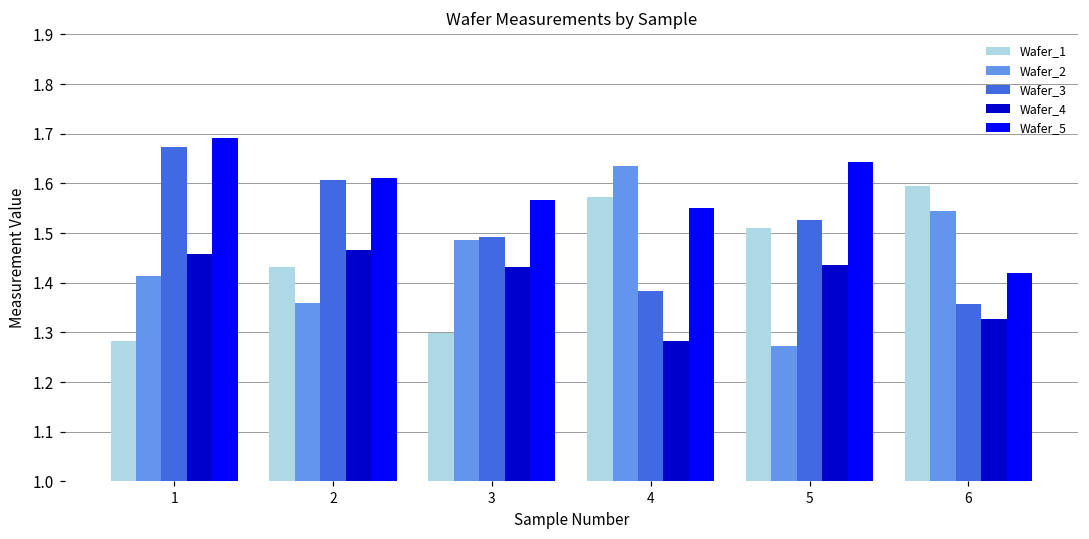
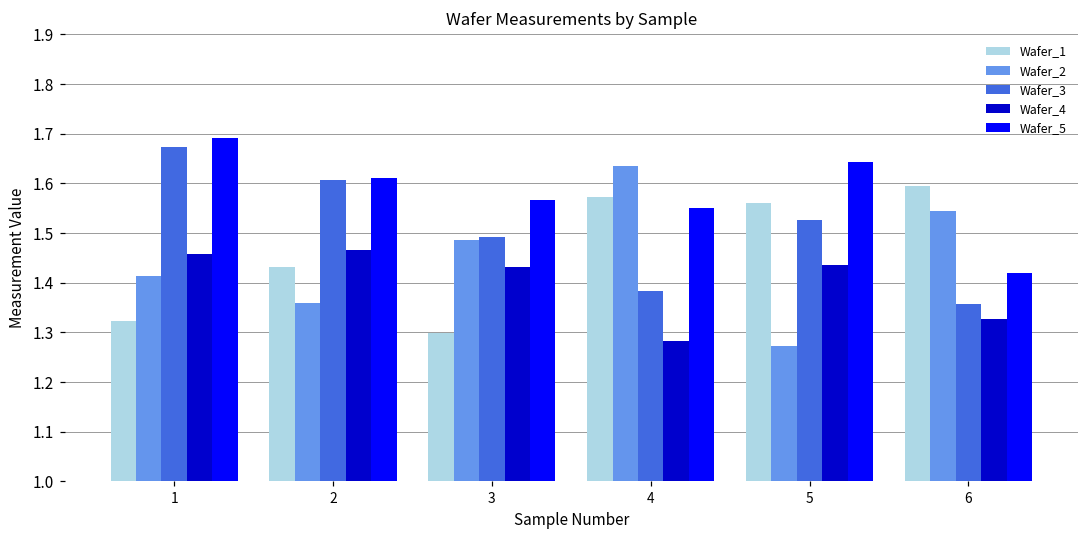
  {
    "Wafer_1": {
-     "1": 1.28,
+     "1": 1.32,
      "2": 1.43,
      "3": 1.30,
      "4": 1.57,
-     "5": 1.51,
+     "5": 1.56,
      "6": 1.60
    }
  }
